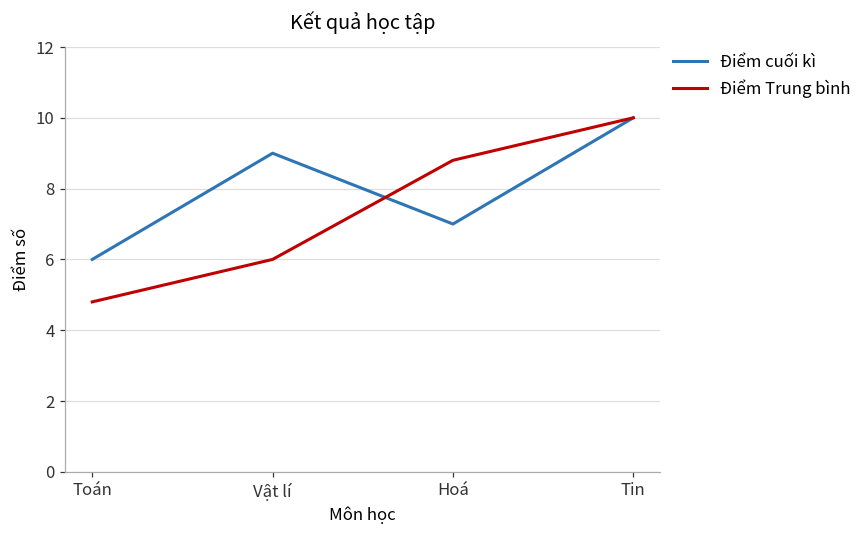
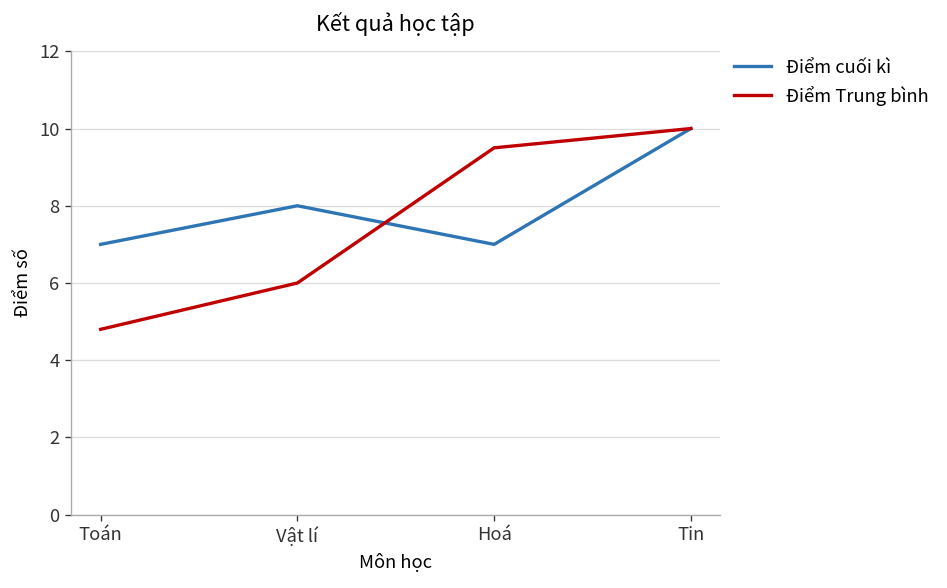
  {
    "Điểm cuối kì": {
-     "Toán": 6,
-     "Vật lí": 9,
+     "Toán": 7,
+     "Vật lí": 8,
      "Hoá": 7
    },
    "Điểm Trung bình": {
      "Toán": 4.8,
      "Vật lí": 6.0,
-     "Hoá": 8.8
+     "Hoá": 9.5
    }
  }
